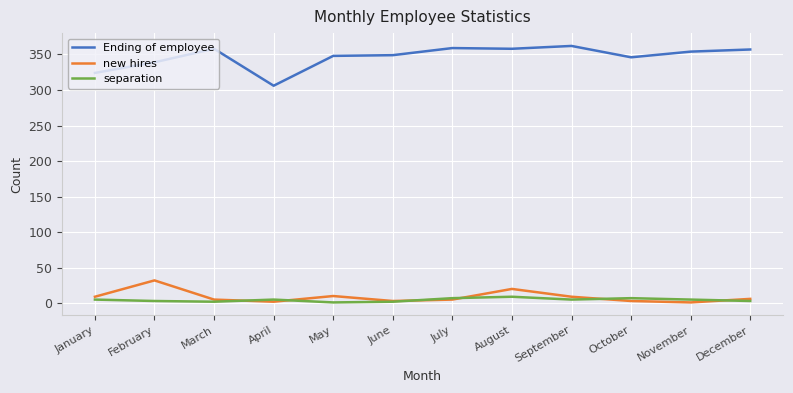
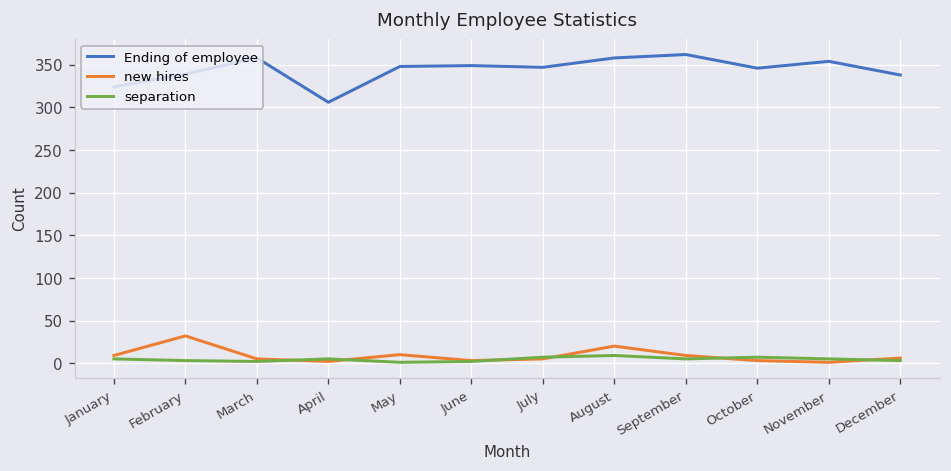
  {
    "Ending of employee": {
      "April": 310,
      "May": 350,
      "June": 350,
-     "July": 360,
+     "July": 350,
      "August": 360,
      "September": 360,
      "October": 350,
      "November": 350,
-     "December": 360
+     "December": 340
    },
    "new hires": {
      "January": 10,
      "February": 30,
      "May": 10,
      "August": 20,
      "September": 10,
      "October": 0,
      "November": 0
    },
    "separation": {
      "January": 10,
      "February": 0,
      "May": 0,
      "August": 10,
      "September": 10,
      "October": 10,
      "November": 10
    }
  }
